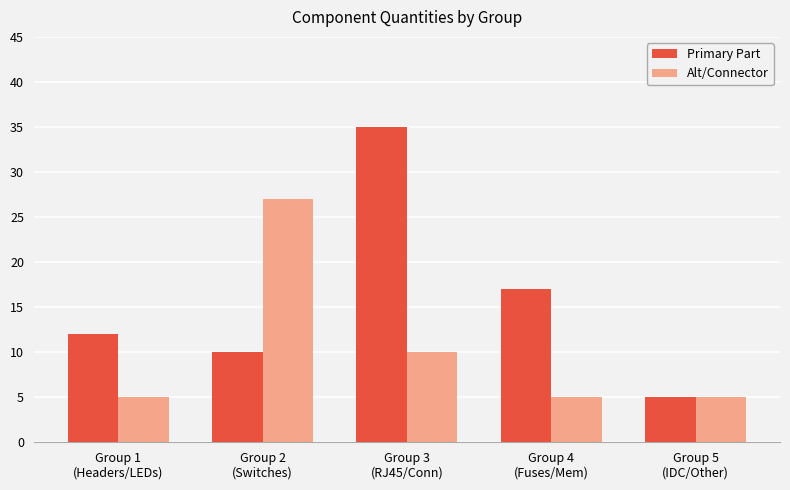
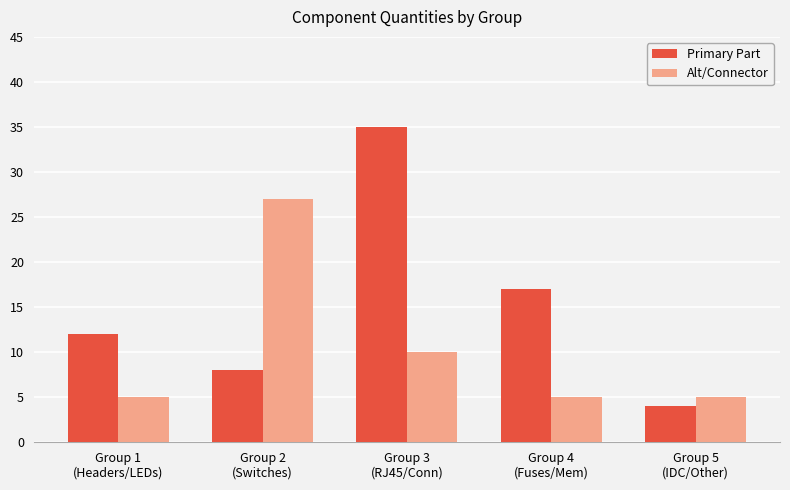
  {
    "Primary Part": {
      "Group 1 (Headers/LEDs)": 12,
-     "Group 2 (Switches)": 10,
+     "Group 2 (Switches)": 8,
      "Group 3 (RJ45/Conn)": 35,
      "Group 4 (Fuses/Mem)": 17,
-     "Group 5 (IDC/Other)": 5
+     "Group 5 (IDC/Other)": 4
    },
    "Alt/Connector": {
      "Group 1 (Headers/LEDs)": 5,
      "Group 2 (Switches)": 27,
      "Group 3 (RJ45/Conn)": 10,
      "Group 4 (Fuses/Mem)": 5,
      "Group 5 (IDC/Other)": 5
    }
  }
